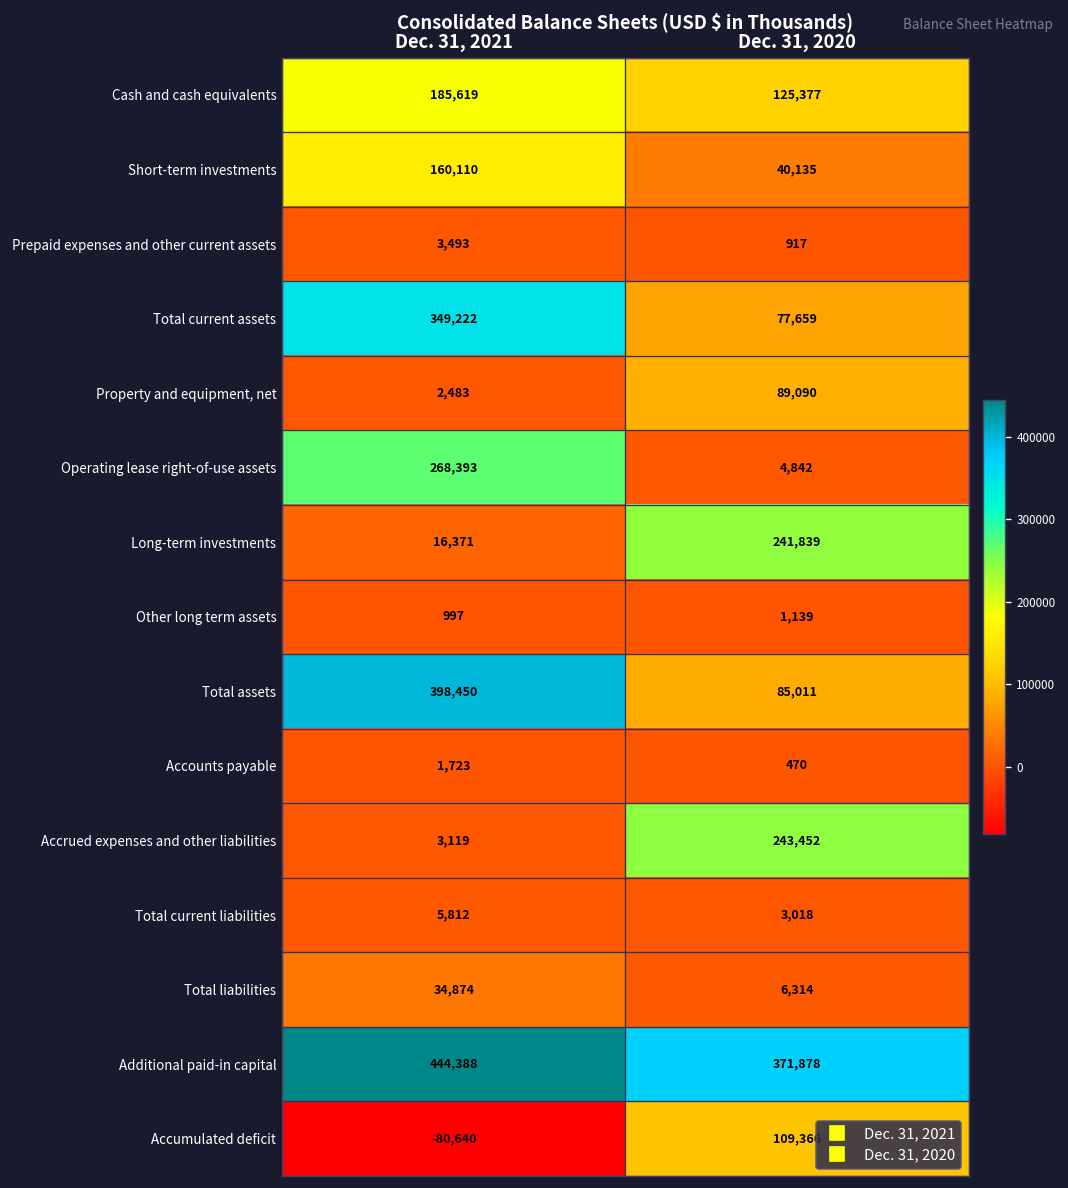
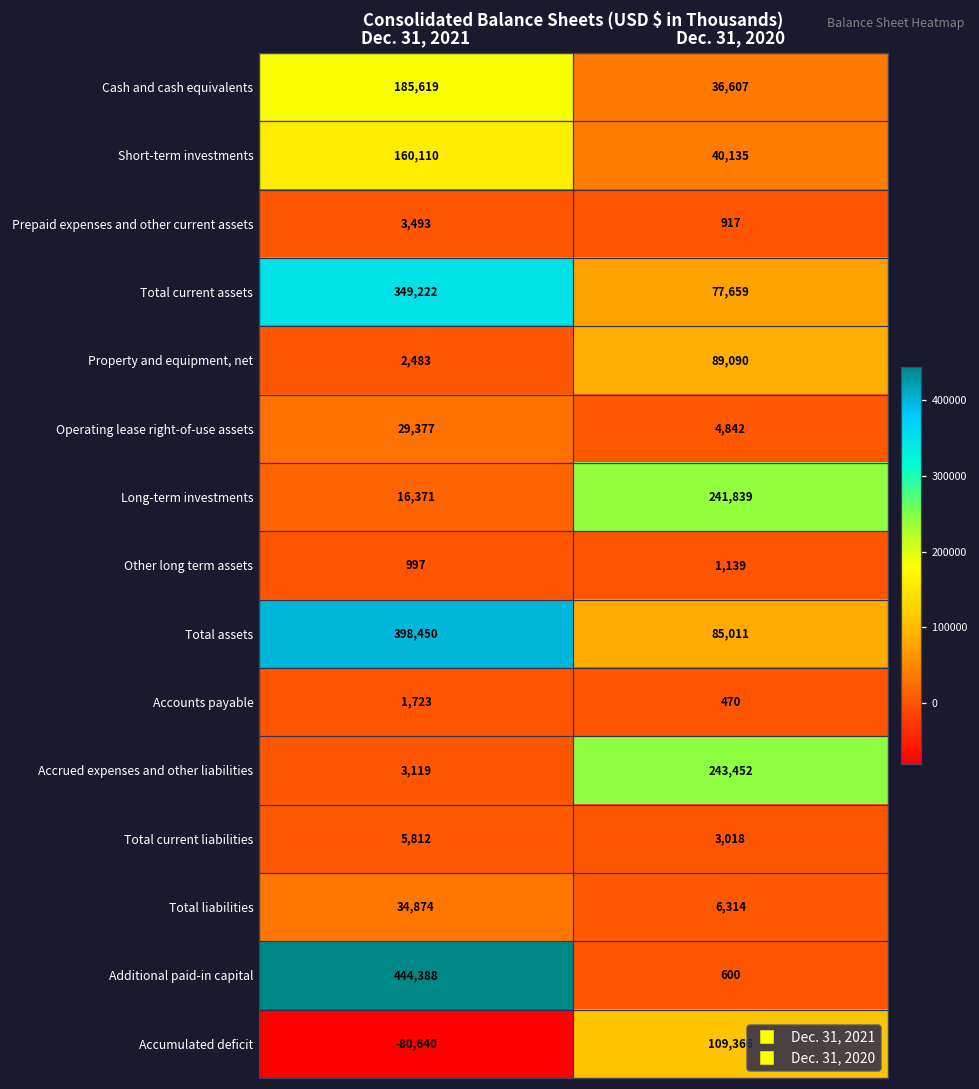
  {
    "Cash and cash equivalents": {
      "Dec. 31, 2021": "185,619",
-     "Dec. 31, 2020": "125,377"
+     "Dec. 31, 2020": "36,607"
    },
    "Short-term investments": {
      "Dec. 31, 2021": "160,110",
      "Dec. 31, 2020": "40,135"
    },
    "Prepaid expenses and other current assets": {
      "Dec. 31, 2021": "3,493",
      "Dec. 31, 2020": "917"
    },
    "Total current assets": {
      "Dec. 31, 2021": "349,222",
      "Dec. 31, 2020": "77,659"
    },
    "Property and equipment, net": {
      "Dec. 31, 2021": "2,483",
      "Dec. 31, 2020": "89,090"
    },
    "Operating lease right-of-use assets": {
-     "Dec. 31, 2021": "268,393",
+     "Dec. 31, 2021": "29,377",
      "Dec. 31, 2020": "4,842"
    },
    "Long-term investments": {
      "Dec. 31, 2021": "16,371",
      "Dec. 31, 2020": "241,839"
    },
    "Other long term assets": {
      "Dec. 31, 2021": "997",
      "Dec. 31, 2020": "1,139"
    },
    "Total assets": {
      "Dec. 31, 2021": "398,450",
      "Dec. 31, 2020": "85,011"
    },
    "Accounts payable": {
      "Dec. 31, 2021": "1,723",
      "Dec. 31, 2020": "470"
    },
    "Accrued expenses and other liabilities": {
      "Dec. 31, 2021": "3,119",
      "Dec. 31, 2020": "243,452"
    },
    "Total current liabilities": {
      "Dec. 31, 2021": "5,812",
      "Dec. 31, 2020": "3,018"
    },
    "Total liabilities": {
      "Dec. 31, 2021": "34,874",
      "Dec. 31, 2020": "6,314"
    },
    "Additional paid-in capital": {
      "Dec. 31, 2021": "444,388",
-     "Dec. 31, 2020": "371,878"
+     "Dec. 31, 2020": "600"
    },
    "Accumulated deficit": {
      "Dec. 31, 2021": "-80,640"
    }
  }
